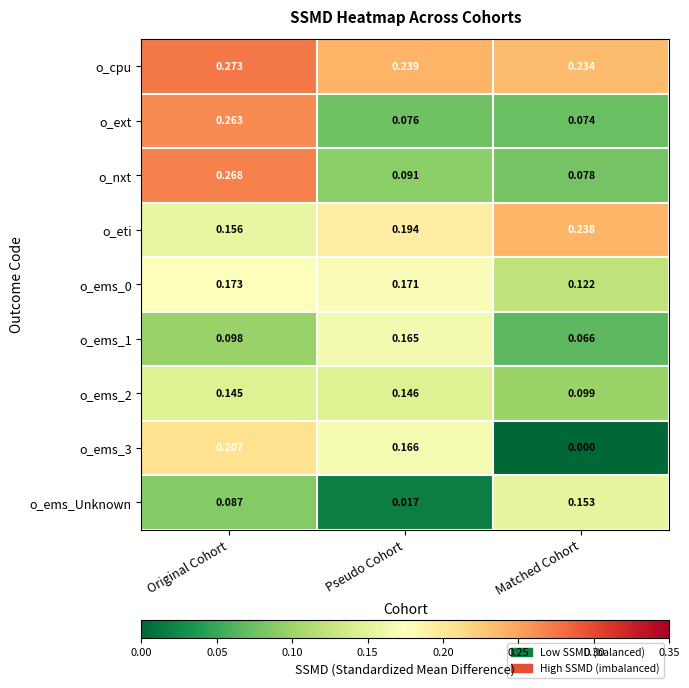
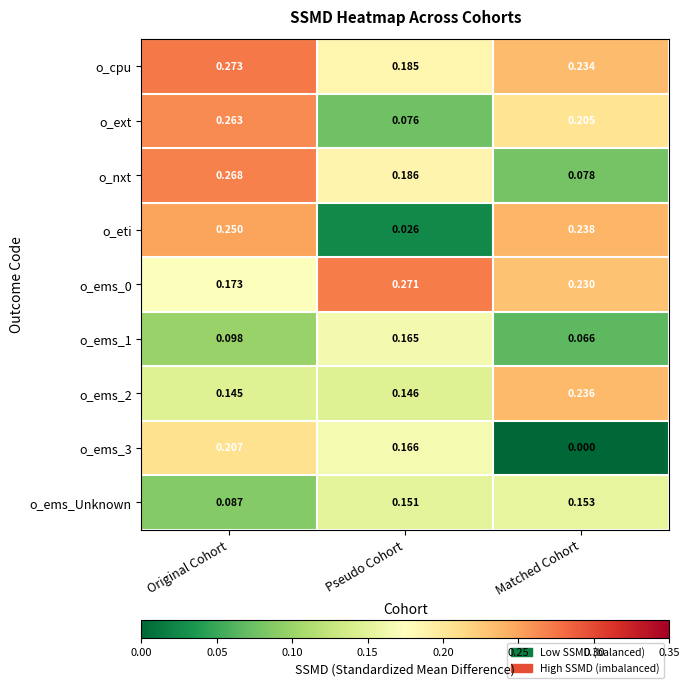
  {
    "o_cpu": {
      "Original Cohort": 0.273,
-     "Pseudo Cohort": 0.239,
+     "Pseudo Cohort": 0.185,
      "Matched Cohort": 0.234
    },
    "o_ext": {
      "Original Cohort": 0.263,
      "Pseudo Cohort": 0.076,
-     "Matched Cohort": 0.074
+     "Matched Cohort": 0.205
    },
    "o_nxt": {
      "Original Cohort": 0.268,
-     "Pseudo Cohort": 0.091,
+     "Pseudo Cohort": 0.186,
      "Matched Cohort": 0.078
    },
    "o_eti": {
-     "Original Cohort": 0.156,
-     "Pseudo Cohort": 0.194,
+     "Original Cohort": 0.250,
+     "Pseudo Cohort": 0.026,
      "Matched Cohort": 0.238
    },
    "o_ems_0": {
      "Original Cohort": 0.173,
-     "Pseudo Cohort": 0.171,
-     "Matched Cohort": 0.122
+     "Pseudo Cohort": 0.271,
+     "Matched Cohort": 0.230
    },
    "o_ems_1": {
      "Original Cohort": 0.098,
      "Pseudo Cohort": 0.165,
      "Matched Cohort": 0.066
    },
    "o_ems_2": {
      "Original Cohort": 0.145,
      "Pseudo Cohort": 0.146,
-     "Matched Cohort": 0.099
+     "Matched Cohort": 0.236
    },
    "o_ems_3": {
      "Original Cohort": 0.207,
      "Pseudo Cohort": 0.166,
      "Matched Cohort": 0.000
    },
    "o_ems_Unknown": {
      "Original Cohort": 0.087,
-     "Pseudo Cohort": 0.017,
+     "Pseudo Cohort": 0.151,
      "Matched Cohort": 0.153
    }
  }
